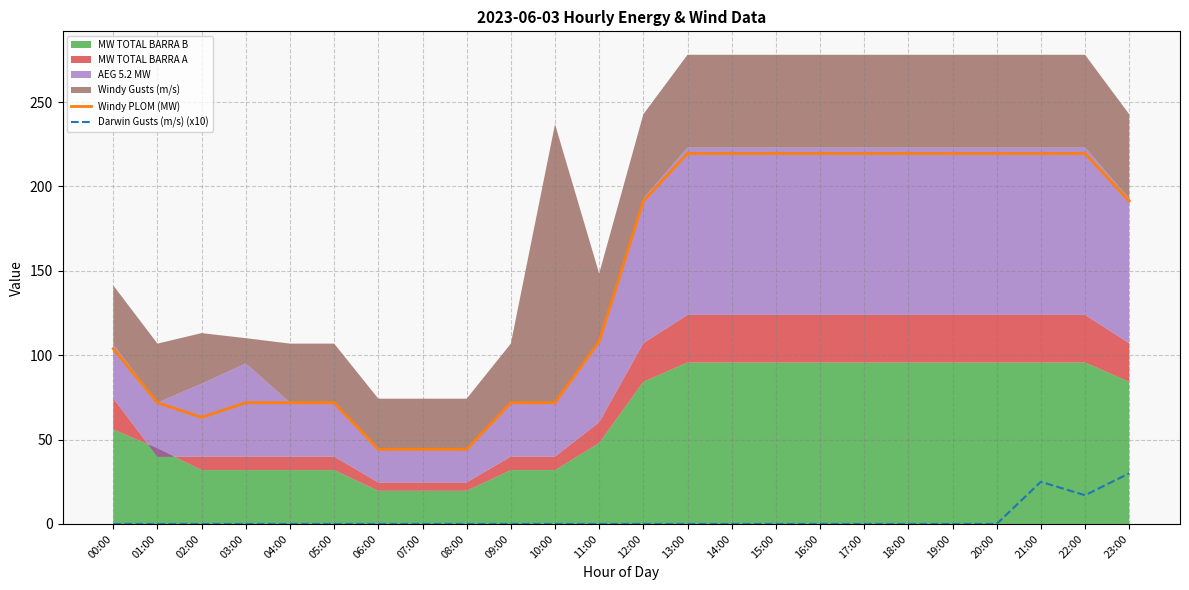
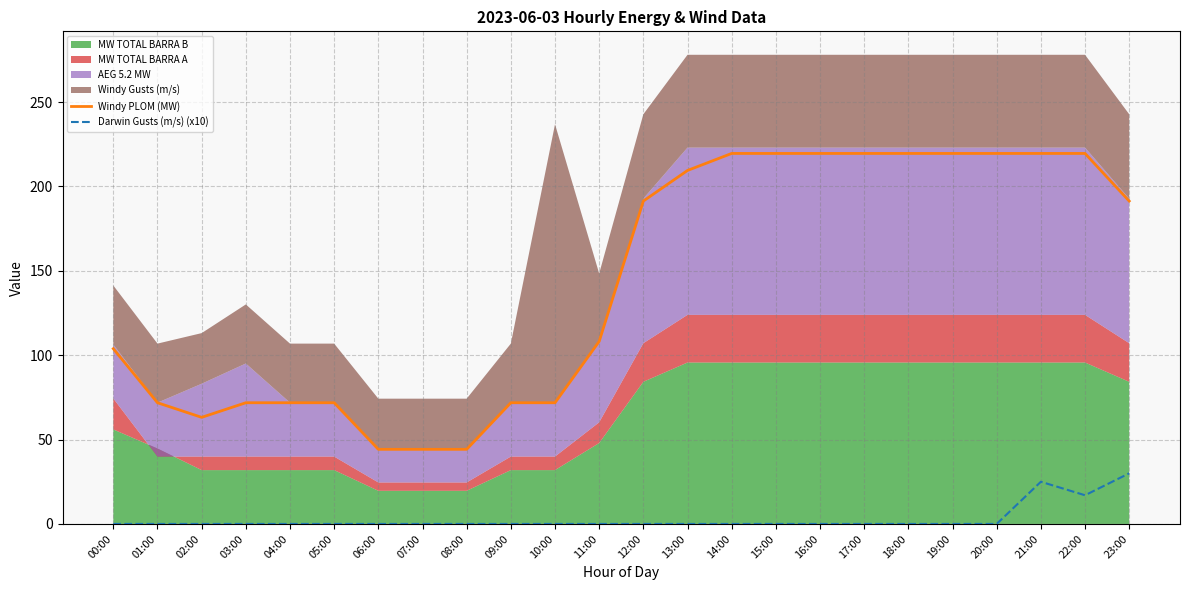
  {
    "Windy PLOM (MW)": {
      "00:00": 104,
      "02:00": 63,
      "03:00": 72,
-     "13:00": 220,
+     "13:00": 209,
      "14:00": 220,
      "15:00": 220,
      "16:00": 220,
      "17:00": 220,
      "18:00": 220,
      "19:00": 220,
      "20:00": 220,
      "21:00": 220,
      "22:00": 220
    },
    "MW TOTAL BARRA B": {
      "00:00": 56,
      "02:00": 32,
      "03:00": 32,
      "04:00": 32,
      "05:00": 32,
      "06:00": 20,
      "07:00": 20,
      "08:00": 20,
      "09:00": 32,
      "10:00": 32,
      "11:00": 48,
      "12:00": 84,
      "13:00": 96,
      "14:00": 96,
      "15:00": 96,
      "16:00": 96,
      "17:00": 96,
      "18:00": 96,
      "19:00": 96,
      "20:00": 96,
      "21:00": 96,
      "22:00": 96,
      "23:00": 84
    },
    "Darwin Gusts (m/s) (x10)": {
      "00:00": 0,
      "01:00": 0,
      "02:00": 0,
      "03:00": 0,
      "04:00": 0,
      "05:00": 0,
      "06:00": 0,
      "07:00": 0,
      "08:00": 0,
      "09:00": 0,
      "10:00": 0,
      "11:00": 0,
      "12:00": 0,
      "13:00": 0,
      "14:00": 0,
      "15:00": 0,
      "16:00": 0,
      "17:00": 0,
      "18:00": 0,
      "19:00": 0,
      "20:00": 0,
      "21:00": 25,
      "22:00": 17,
      "23:00": 30
    },
    "AEG 5.2 MW": {
      "00:00": 32,
      "02:00": 43,
      "03:00": 55,
      "13:00": 99,
      "14:00": 99,
      "15:00": 99,
      "16:00": 99,
      "17:00": 99,
      "18:00": 99,
      "19:00": 99,
      "20:00": 99,
      "21:00": 99,
      "22:00": 99
    },
    "Windy Gusts (m/s)": {
      "00:00": 35,
      "01:00": 35,
      "02:00": 30,
-     "03:00": 15,
+     "03:00": 35,
      "04:00": 35,
      "05:00": 35,
      "06:00": 30,
      "07:00": 30,
      "08:00": 30,
      "09:00": 35,
      "10:00": 165,
      "11:00": 40,
      "12:00": 50,
      "13:00": 55,
      "14:00": 55,
      "15:00": 55,
      "16:00": 55,
      "17:00": 55,
      "18:00": 55,
      "19:00": 55,
      "20:00": 55,
      "21:00": 55,
      "22:00": 55,
      "23:00": 50
    }
  }
